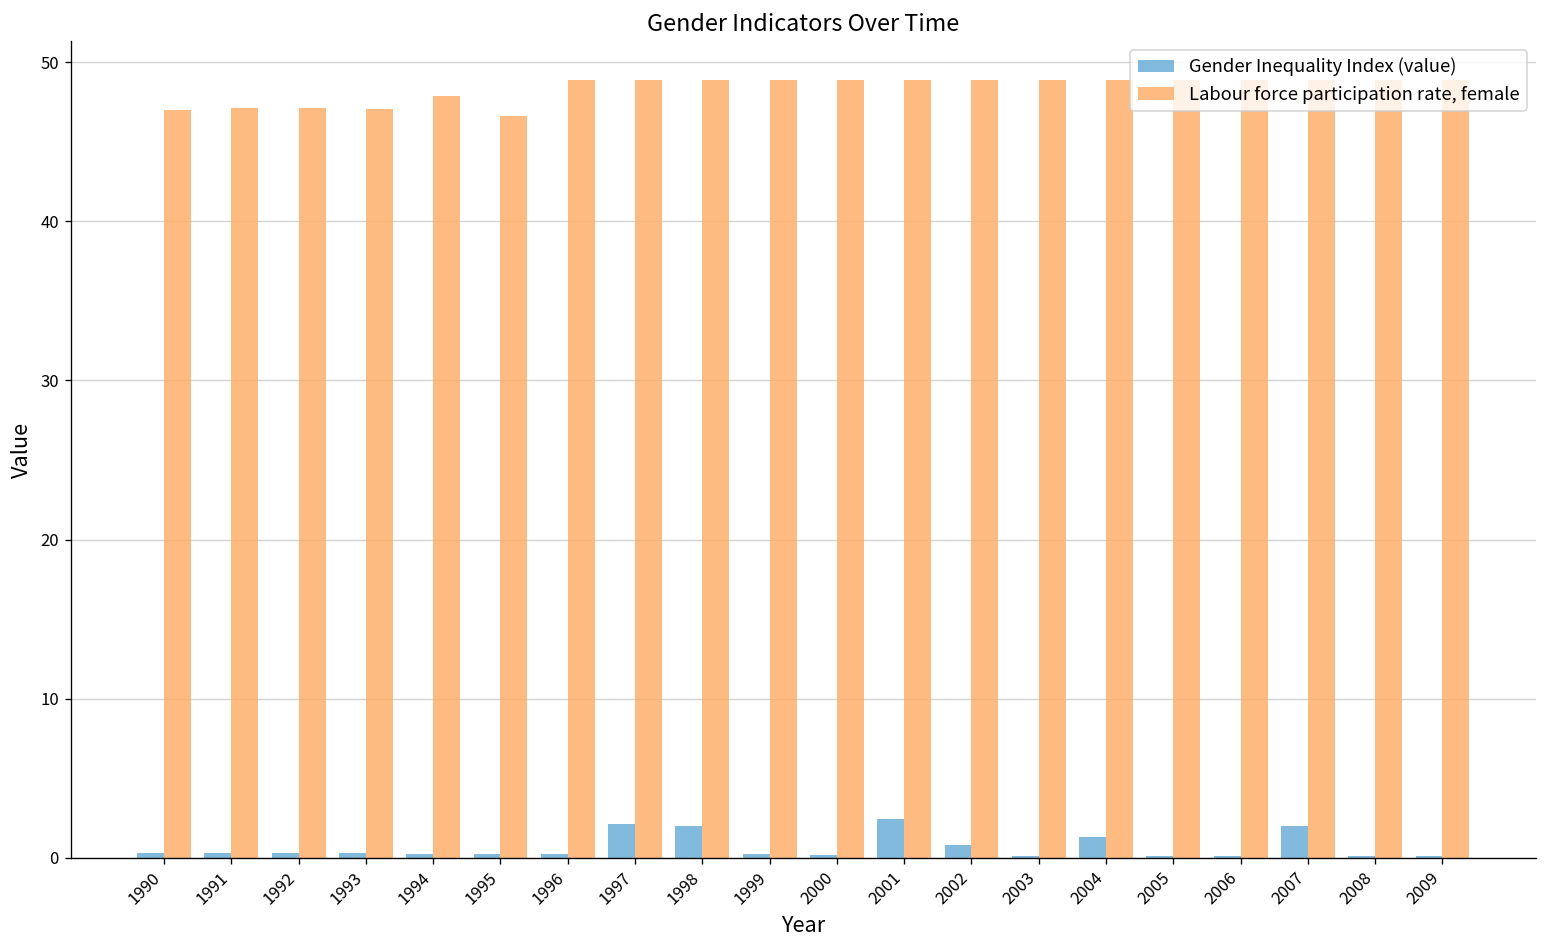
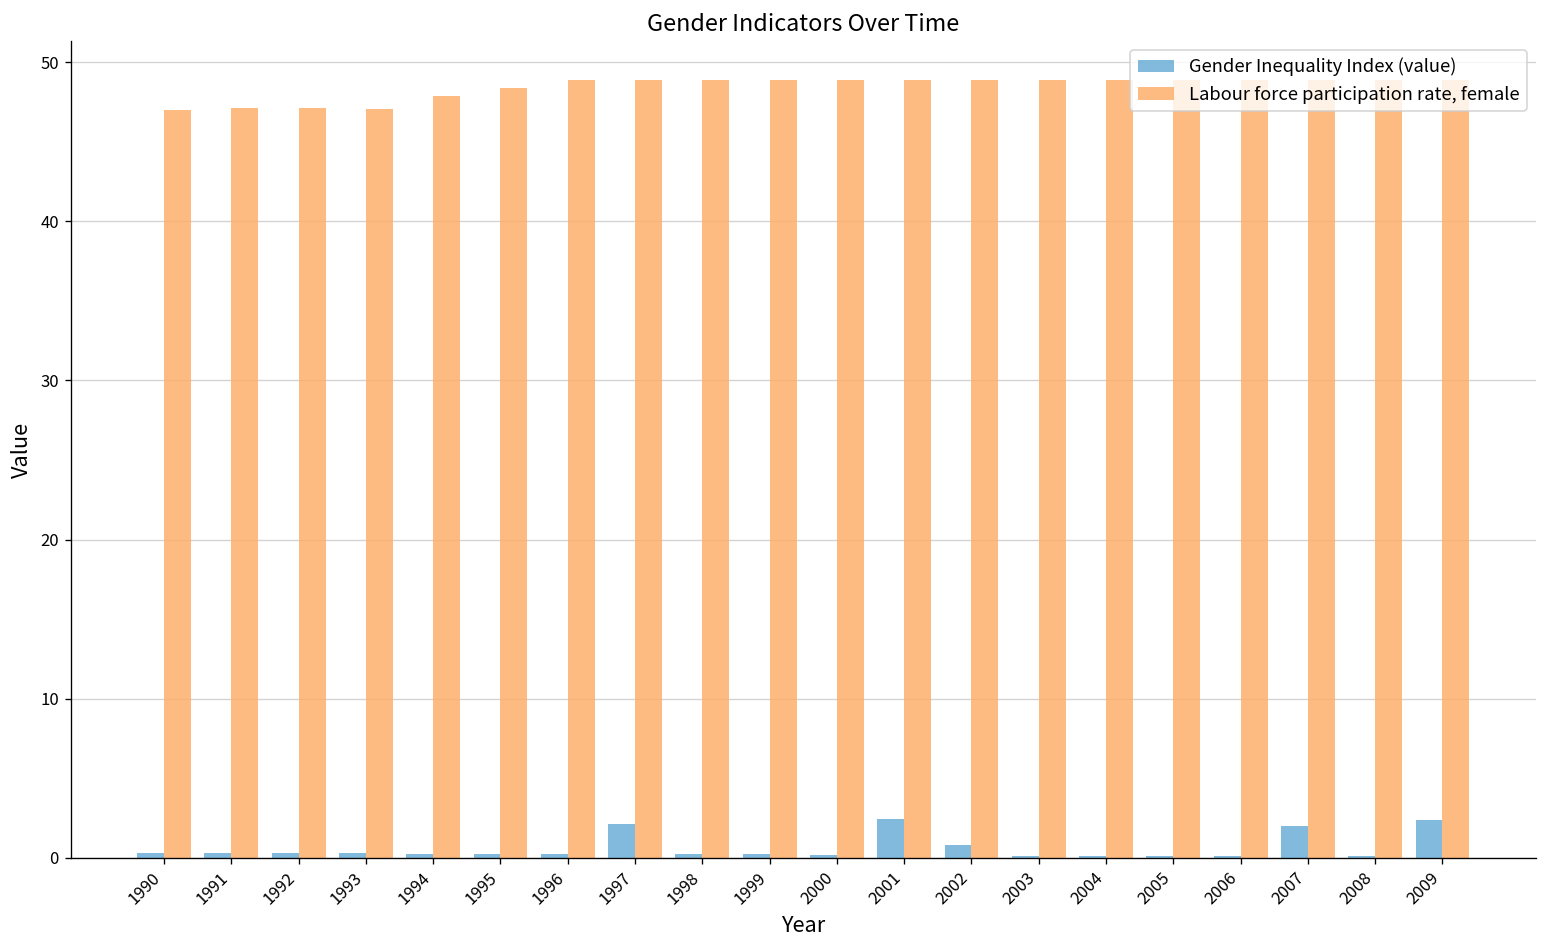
  {
    "Gender Inequality Index (value)": {
      "1990": 0.3,
      "1991": 0.3,
      "1992": 0.3,
      "1993": 0.3,
      "1994": 0.3,
      "1995": 0.3,
      "1996": 0.2,
      "1997": 2.1,
-     "1998": 2.0,
+     "1998": 0.2,
      "1999": 0.2,
      "2001": 2.4,
      "2002": 0.8,
-     "2004": 1.3,
+     "2004": 0.1,
      "2007": 2.0,
-     "2009": 0.1
+     "2009": 2.4
    },
    "Labour force participation rate, female": {
      "1990": 47.0,
      "1991": 47.1,
      "1992": 47.1,
      "1993": 47.1,
      "1994": 47.8,
-     "1995": 46.6,
+     "1995": 48.4,
      "1996": 48.9,
      "1997": 48.9,
      "1998": 48.9,
      "1999": 48.9,
      "2000": 48.9,
      "2001": 48.9,
      "2002": 48.9,
      "2003": 48.9,
      "2004": 48.9
    }
  }
